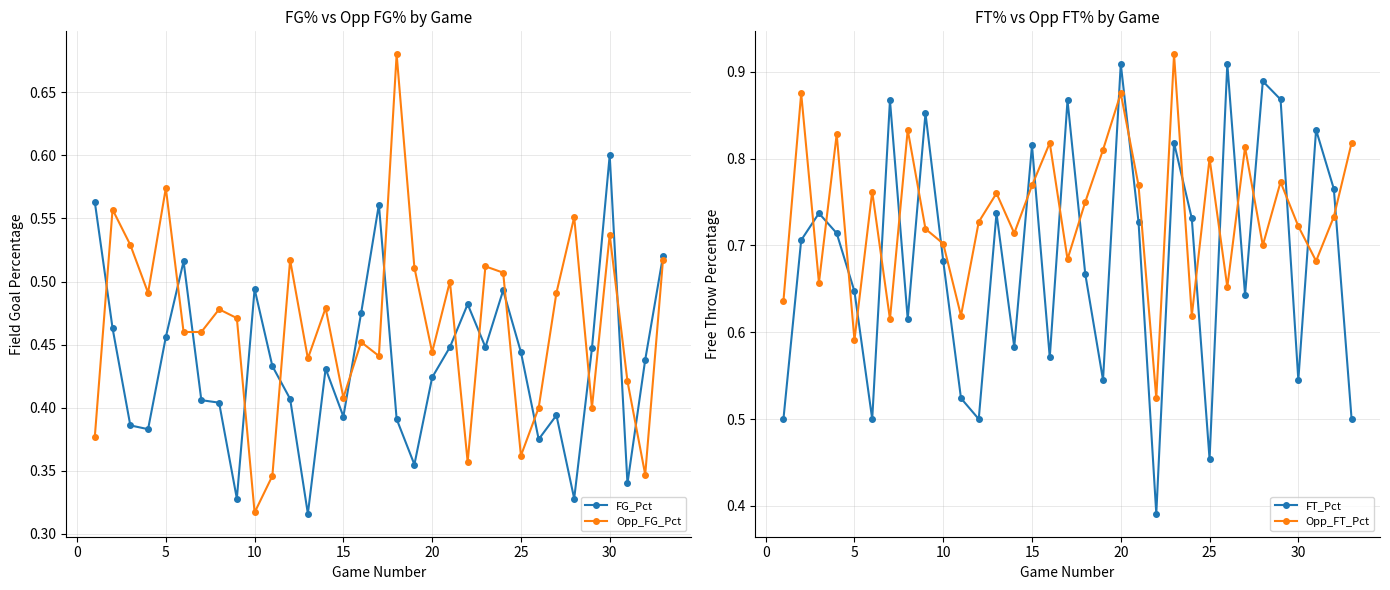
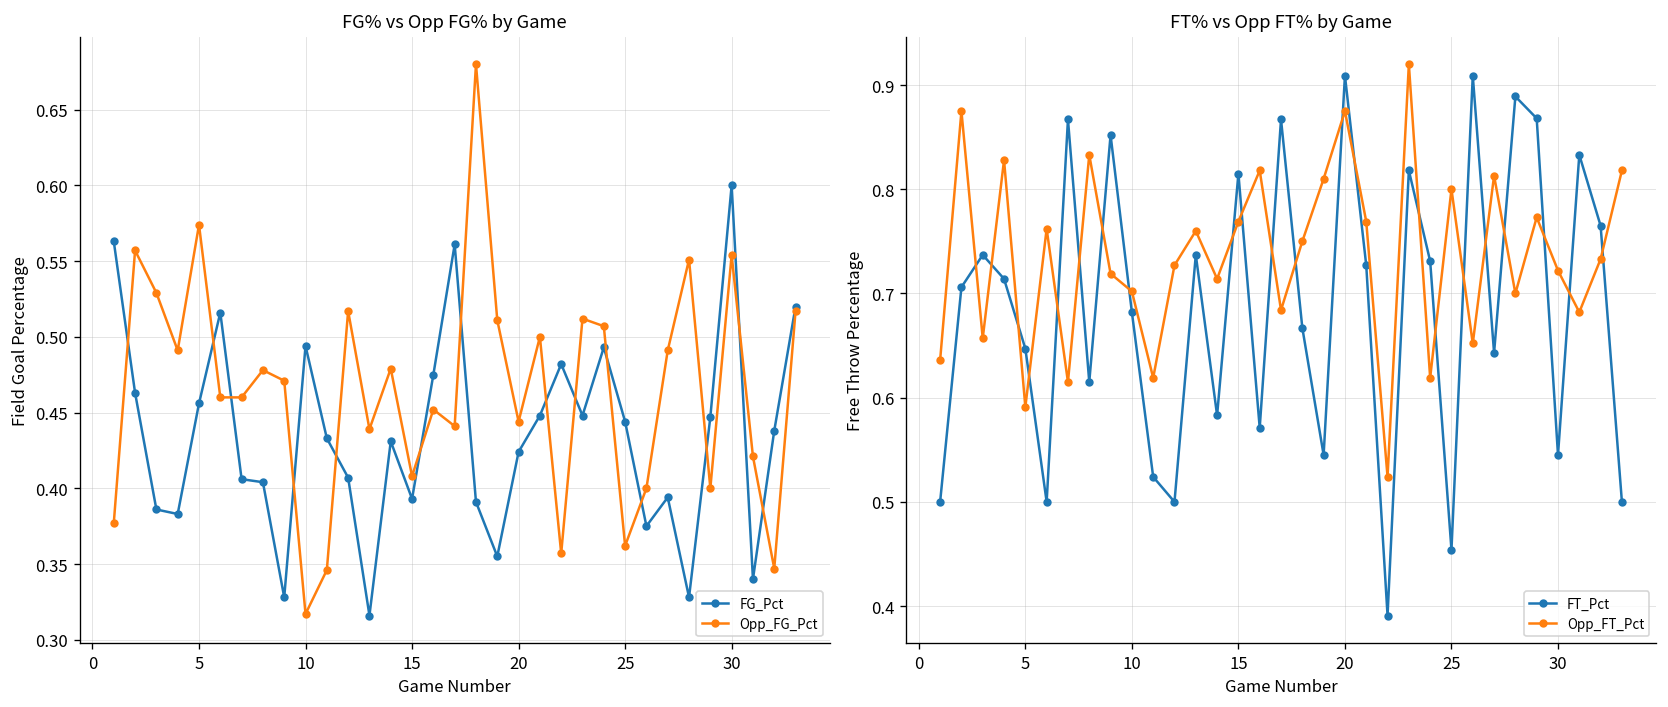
  {
    "FG% vs Opp FG% by Game": {
      "FG_Pct": {
        "5": 0.456,
        "10": 0.494,
        "15": 0.393,
        "20": 0.424,
        "25": 0.444,
        "30": 0.600
      },
      "Opp_FG_Pct": {
        "5": 0.574,
        "10": 0.317,
        "15": 0.408,
        "20": 0.444,
        "25": 0.362,
-       "30": 0.537
+       "30": 0.554
      }
    },
    "FT% vs Opp FT% by Game": {
      "FT_Pct": {
        "5": 0.65,
        "10": 0.68,
        "15": 0.82,
        "20": 0.91,
        "25": 0.45,
        "30": 0.55
      },
      "Opp_FT_Pct": {
        "5": 0.59,
        "10": 0.70,
        "15": 0.77,
        "20": 0.88,
        "25": 0.80,
        "30": 0.72
      }
    }
  }
